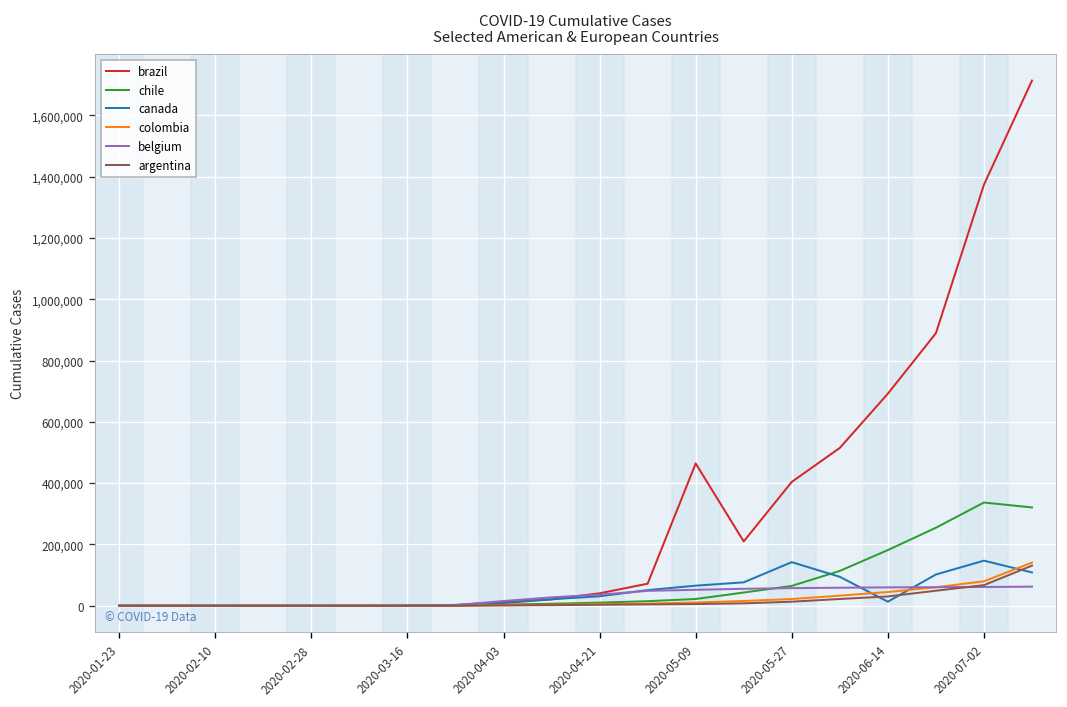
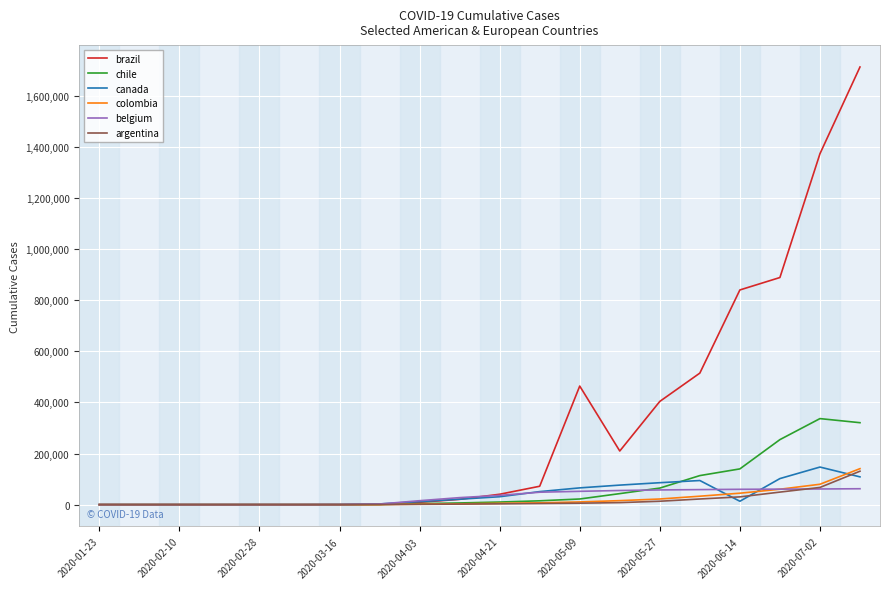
  {
    "brazil": {
      "2020-05-09": "460,000",
      "2020-05-27": "400,000",
-     "2020-06-14": "690,000",
+     "2020-06-14": "840,000",
      "2020-07-02": "1,370,000"
    },
    "chile": {
      "2020-05-09": "20,000",
-     "2020-06-14": "180,000",
+     "2020-06-14": "140,000",
      "2020-07-02": "340,000"
    },
    "canada": {
      "2020-05-09": "70,000",
-     "2020-05-27": "140,000",
+     "2020-05-27": "90,000",
      "2020-06-14": "10,000",
      "2020-07-02": "150,000"
    },
    "colombia": {
      "2020-06-14": "40,000",
      "2020-07-02": "80,000"
    },
    "belgium": {
      "2020-05-09": "50,000",
      "2020-06-14": "60,000"
    },
    "argentina": {
      "2020-06-14": "30,000"
    }
  }
